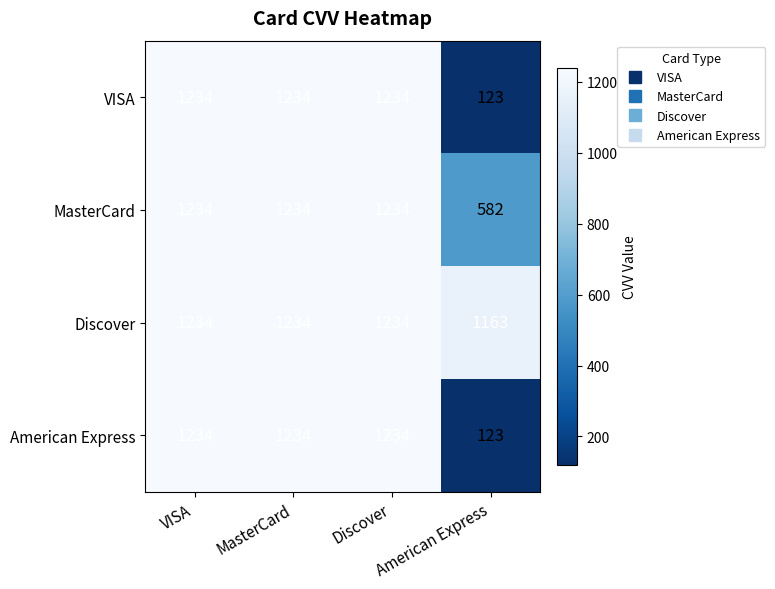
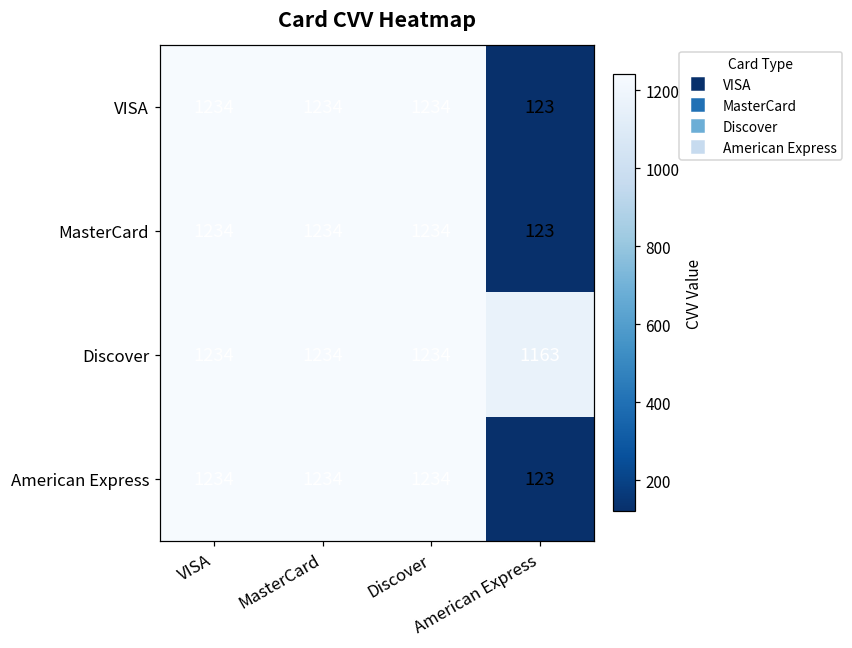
  {
    "VISA": {
      "American Express": 123
    },
    "MasterCard": {
-     "American Express": 582
+     "American Express": 123
    },
    "American Express": {
      "American Express": 123
    }
  }
